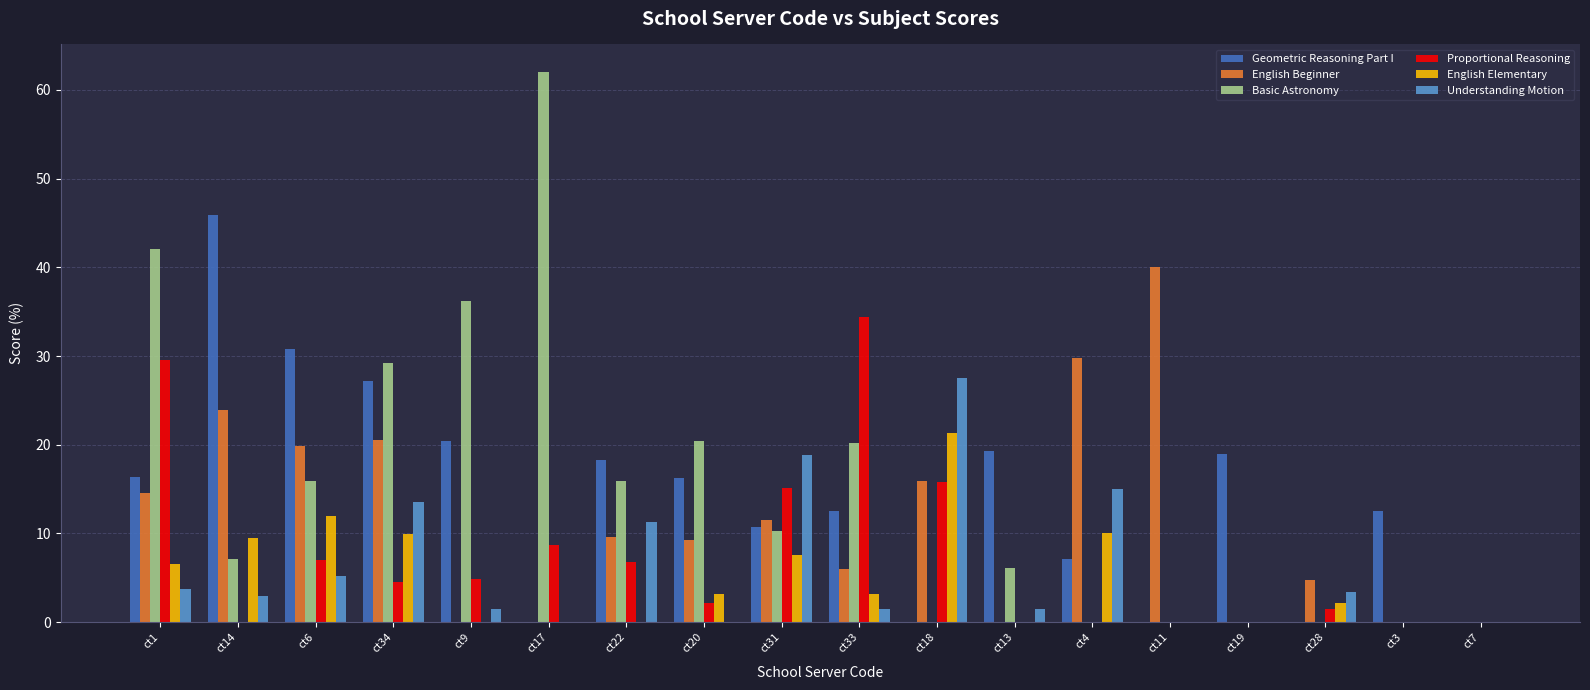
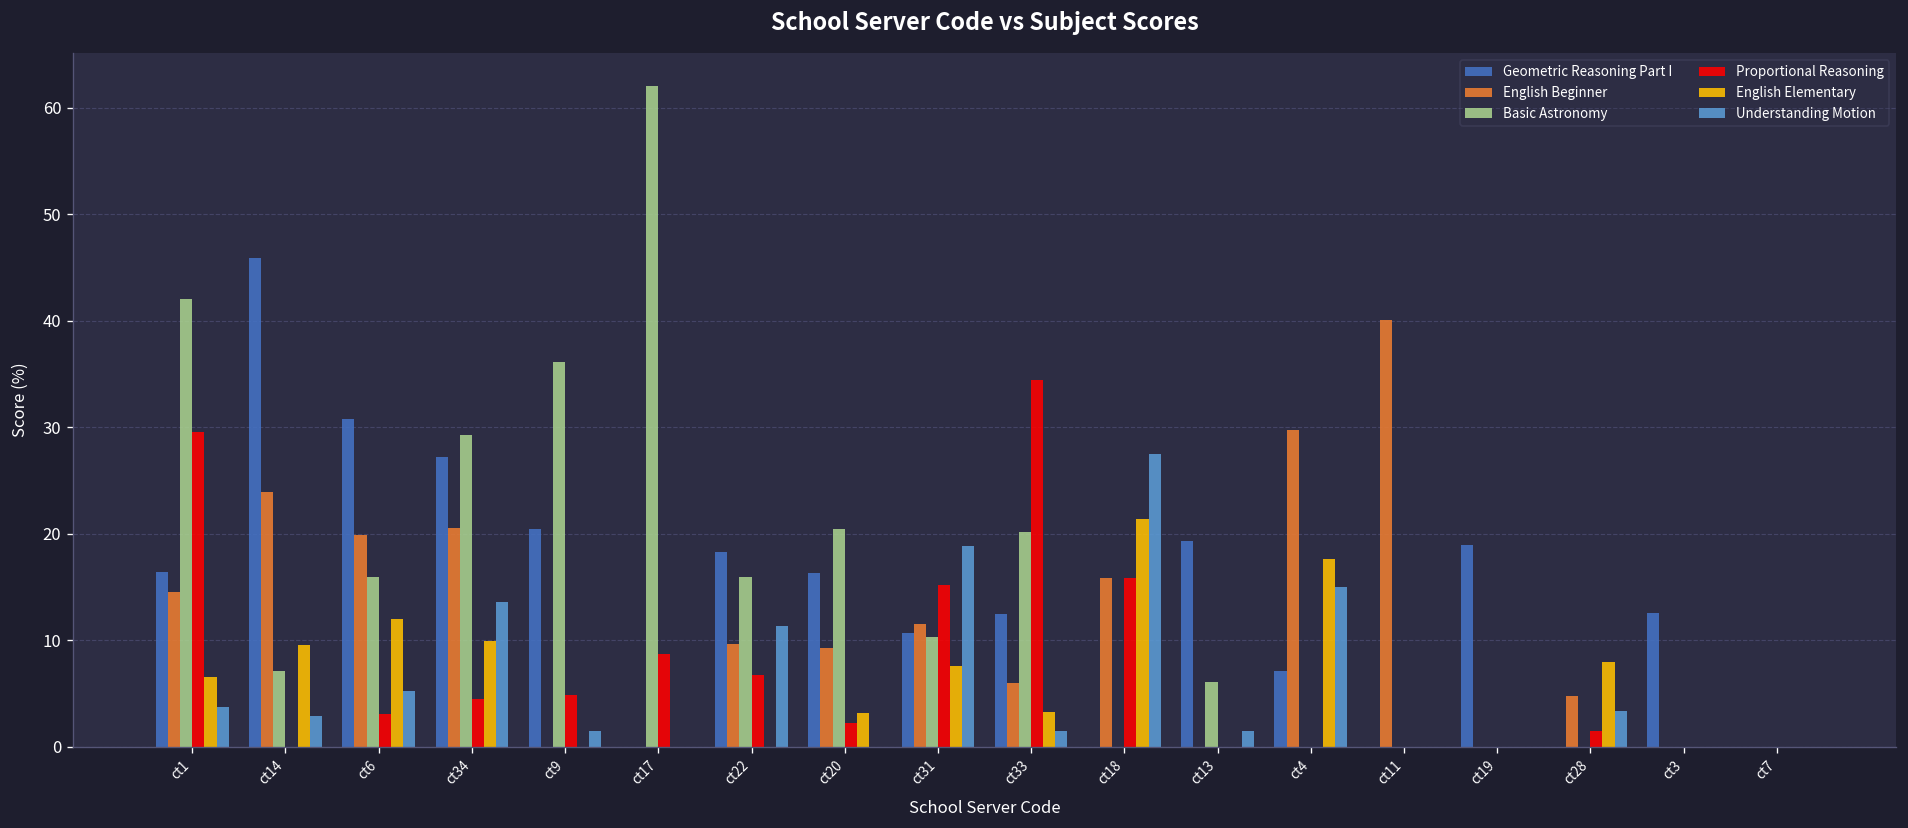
  {
    "English Beginner": {
      "ct1": 15,
      "ct14": 24,
      "ct6": 20,
      "ct34": 21,
      "ct9": 0,
      "ct17": 0,
      "ct22": 10,
      "ct20": 9,
      "ct31": 12,
      "ct33": 6,
      "ct18": 16,
      "ct13": 0,
      "ct4": 30,
      "ct11": 40,
      "ct19": 0,
      "ct28": 5,
      "ct3": 0,
      "ct7": 0
    },
    "Basic Astronomy": {
      "ct1": 42,
      "ct14": 7,
      "ct6": 16,
      "ct34": 29,
      "ct9": 36,
      "ct17": 62,
      "ct22": 16,
      "ct20": 20,
      "ct31": 10,
      "ct33": 20,
      "ct18": 0,
      "ct13": 6,
      "ct4": 0,
      "ct11": 0,
      "ct19": 0,
      "ct28": 0,
      "ct3": 0,
      "ct7": 0
    },
    "Proportional Reasoning": {
      "ct1": 30,
      "ct14": 0,
-     "ct6": 7,
+     "ct6": 3,
      "ct34": 4,
      "ct9": 5,
      "ct17": 9,
      "ct22": 7,
      "ct20": 2,
      "ct31": 15,
      "ct33": 34,
      "ct18": 16,
      "ct13": 0,
      "ct4": 0,
      "ct11": 0,
      "ct19": 0,
      "ct28": 1,
      "ct3": 0,
      "ct7": 0
    },
    "English Elementary": {
      "ct1": 7,
      "ct14": 10,
      "ct6": 12,
      "ct34": 10,
      "ct9": 0,
      "ct17": 0,
      "ct22": 0,
      "ct20": 3,
      "ct31": 8,
      "ct33": 3,
      "ct18": 21,
      "ct13": 0,
-     "ct4": 10,
+     "ct4": 18,
      "ct11": 0,
      "ct19": 0,
-     "ct28": 2,
+     "ct28": 8,
      "ct3": 0,
      "ct7": 0
    }
  }
